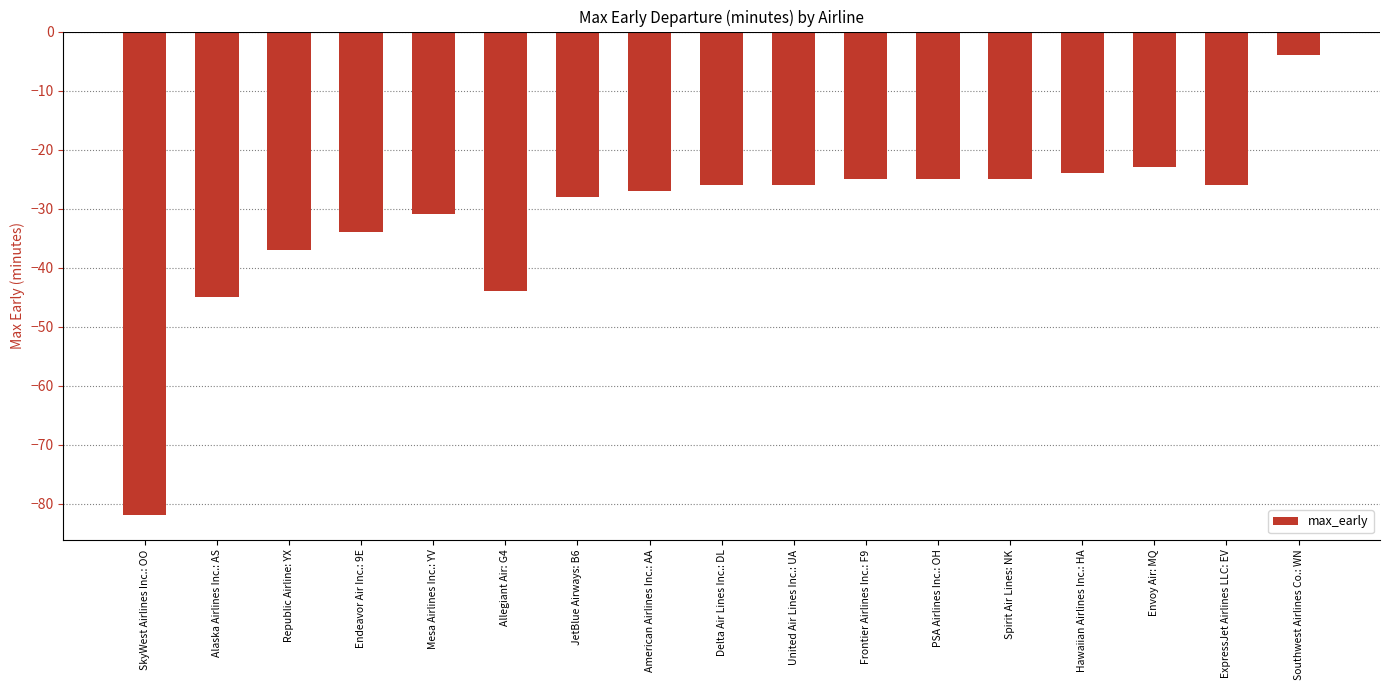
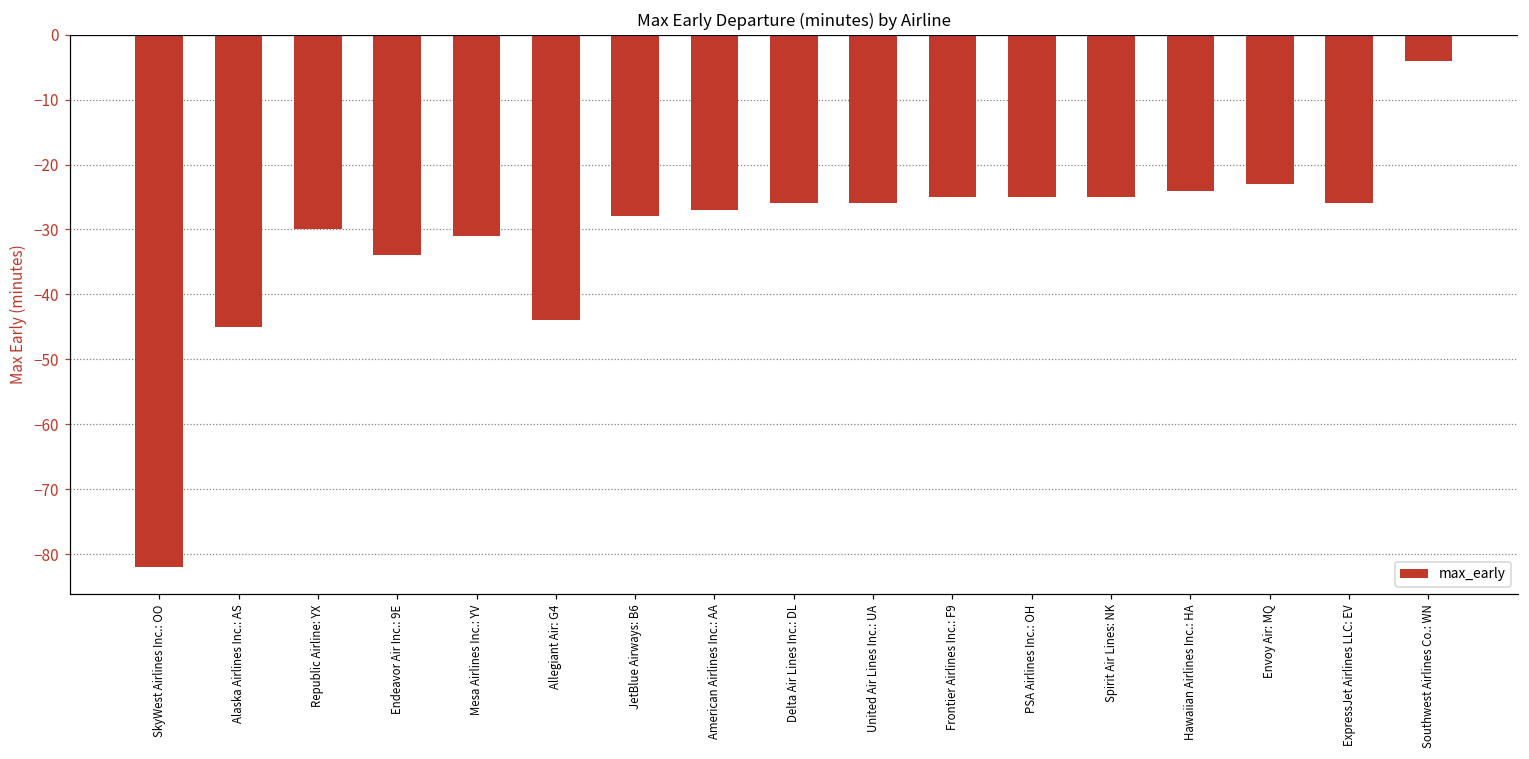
  {
    "SkyWest Airlines Inc.: OO": -82,
    "Alaska Airlines Inc.: AS": -45,
-   "Republic Airline: YX": -37,
+   "Republic Airline: YX": -30,
    "Endeavor Air Inc.: 9E": -34,
    "Mesa Airlines Inc.: YV": -31,
    "Allegiant Air: G4": -44,
    "JetBlue Airways: B6": -28,
    "American Airlines Inc.: AA": -27,
    "Delta Air Lines Inc.: DL": -26,
    "United Air Lines Inc.: UA": -26,
    "Frontier Airlines Inc.: F9": -25,
    "PSA Airlines Inc.: OH": -25,
    "Spirit Air Lines: NK": -25,
    "Hawaiian Airlines Inc.: HA": -24,
    "Envoy Air: MQ": -23,
    "ExpressJet Airlines LLC: EV": -26,
    "Southwest Airlines Co.: WN": -4
  }
